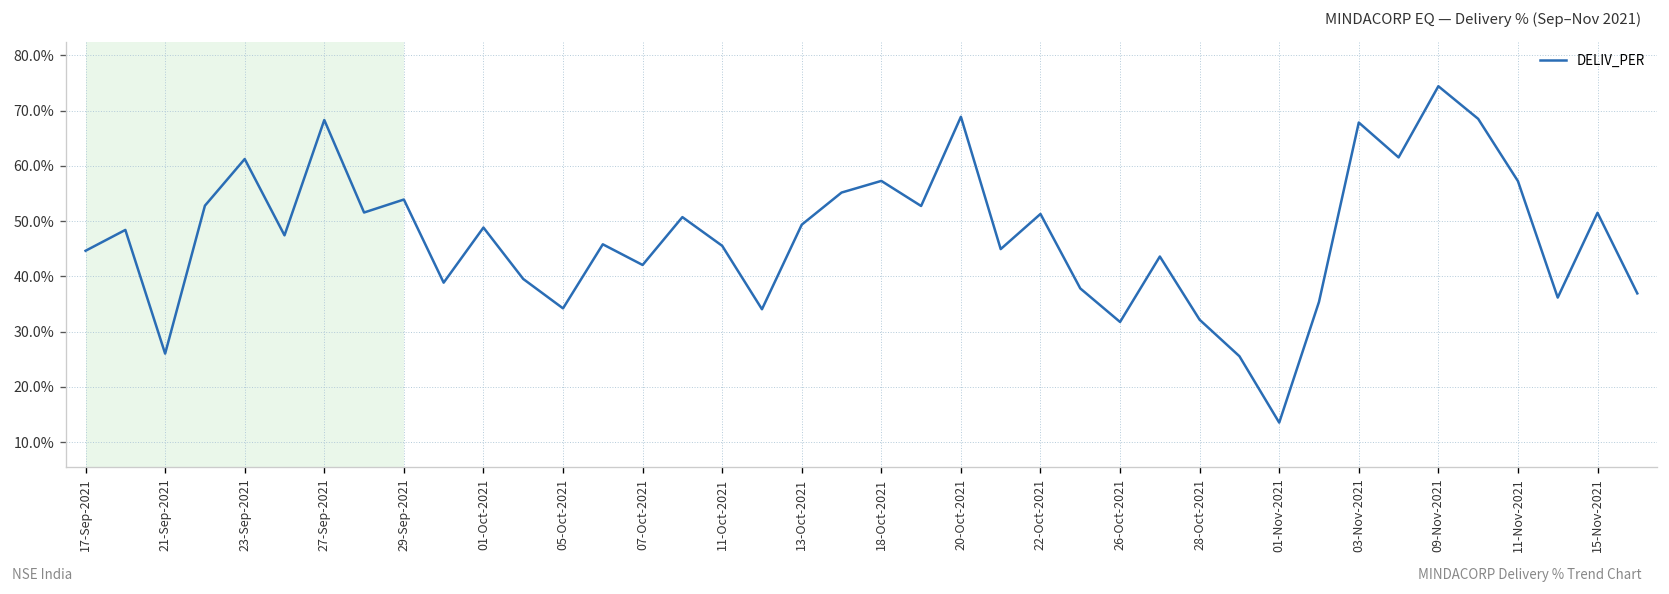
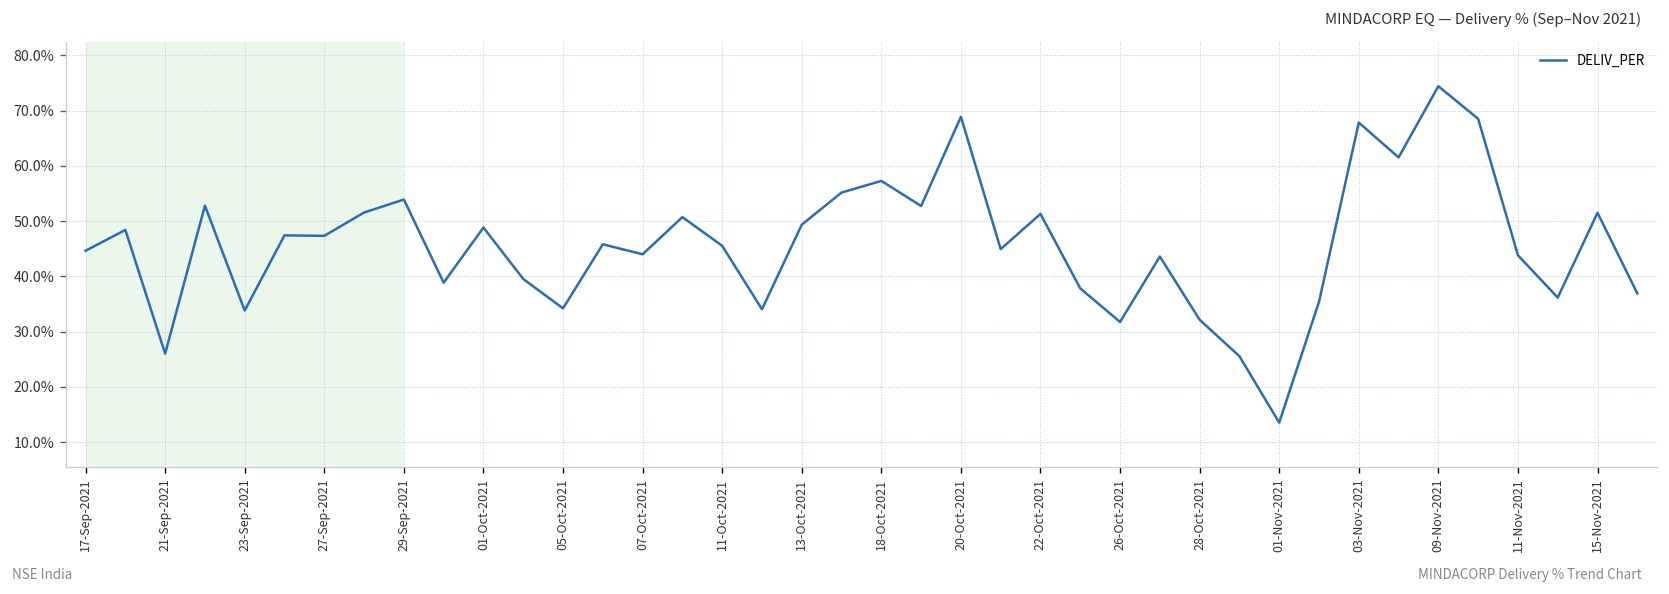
  {
    "17-Sep-2021": "45%",
    "21-Sep-2021": "26%",
-   "23-Sep-2021": "61%",
-   "27-Sep-2021": "68%",
+   "23-Sep-2021": "34%",
+   "27-Sep-2021": "47%",
    "29-Sep-2021": "54%",
    "01-Oct-2021": "49%",
    "05-Oct-2021": "34%",
-   "07-Oct-2021": "42%",
+   "07-Oct-2021": "44%",
    "11-Oct-2021": "46%",
    "13-Oct-2021": "49%",
    "18-Oct-2021": "57%",
    "20-Oct-2021": "69%",
    "22-Oct-2021": "51%",
    "26-Oct-2021": "32%",
    "28-Oct-2021": "32%",
    "01-Nov-2021": "14%",
    "03-Nov-2021": "68%",
    "09-Nov-2021": "74%",
-   "11-Nov-2021": "57%",
+   "11-Nov-2021": "44%",
    "15-Nov-2021": "52%"
  }
